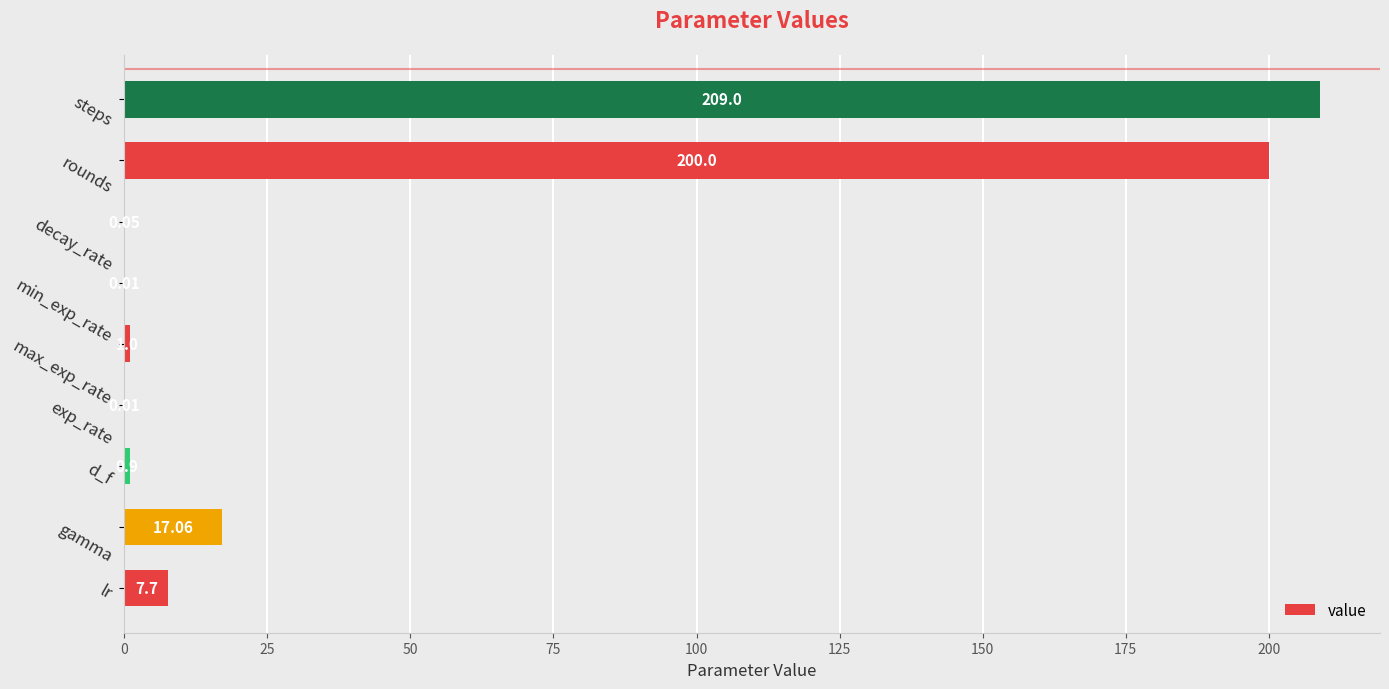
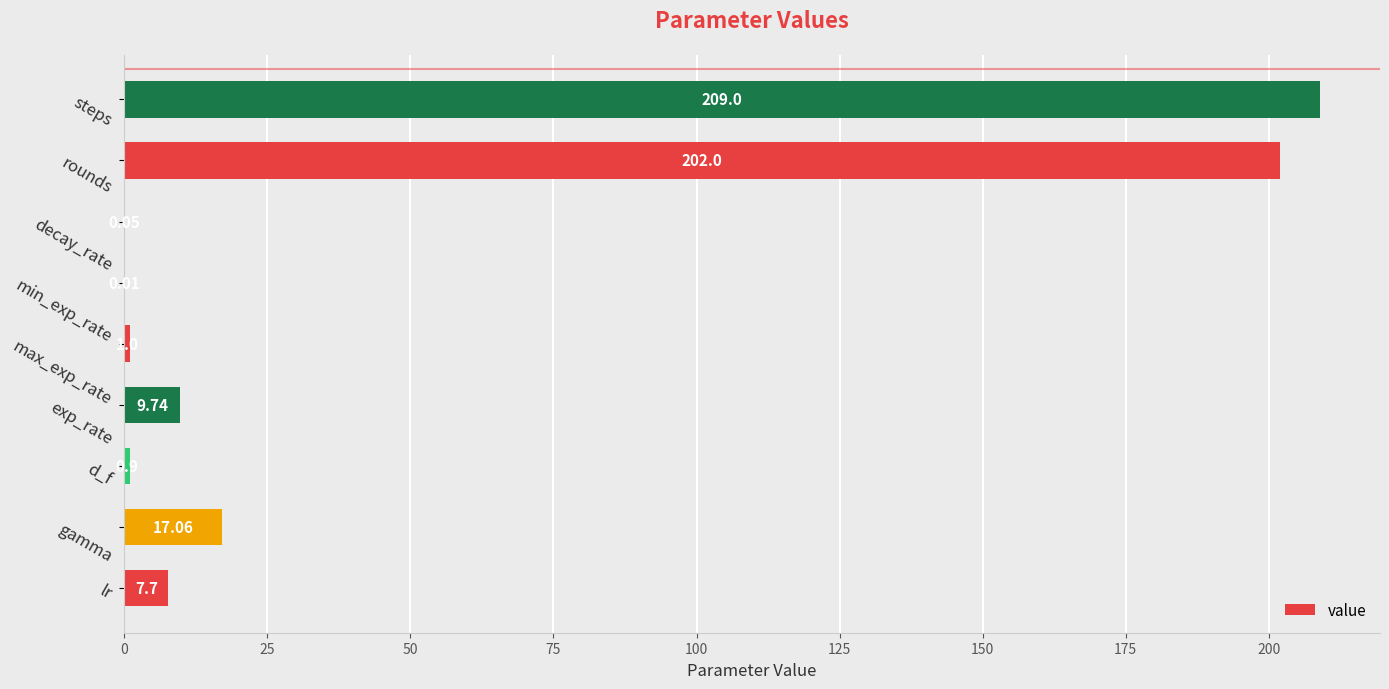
  {
    "steps": 209.0,
-   "rounds": 200.0,
-   "exp_rate": 0,
+   "rounds": 202.0,
+   "exp_rate": 10,
    "gamma": 17.06,
    "lr": 7.7
  }
